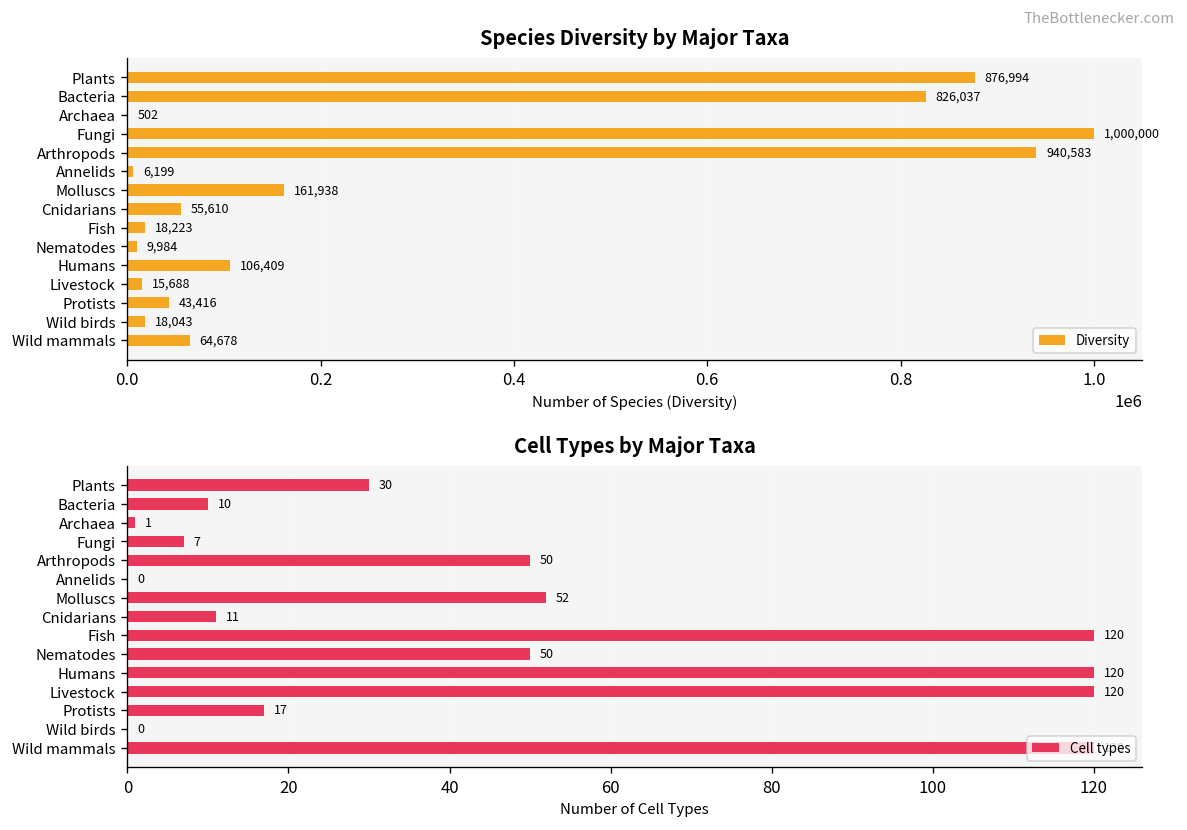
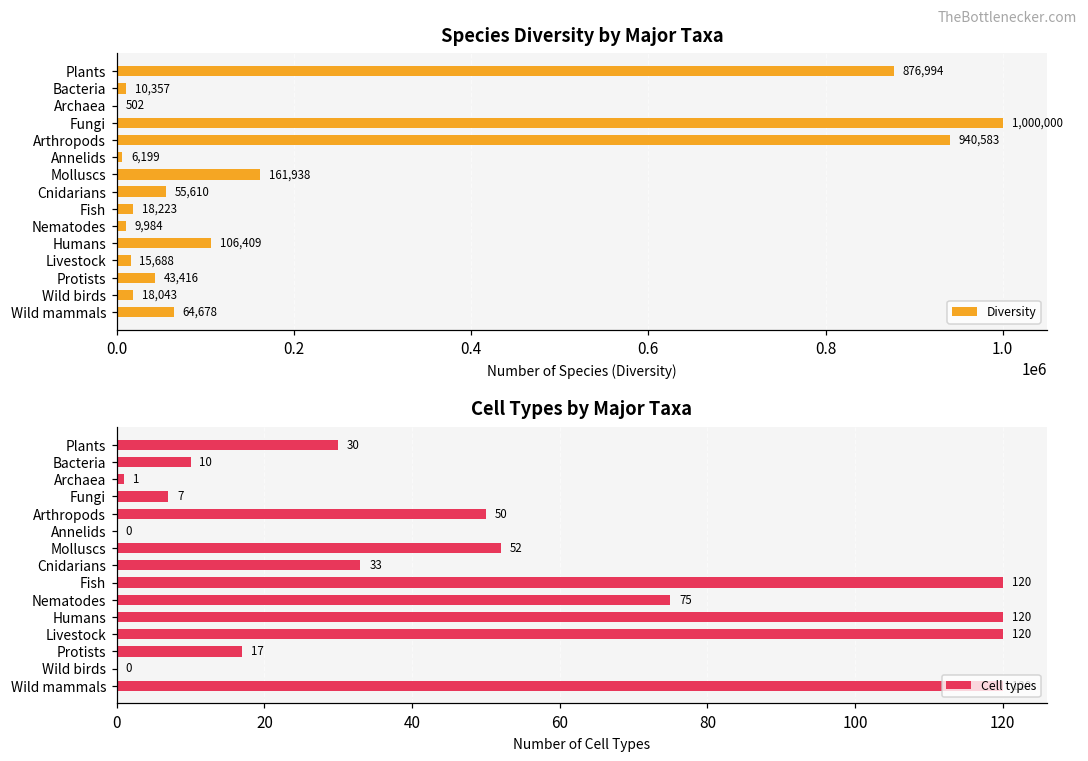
  {
    "Species Diversity by Major Taxa": {
      "Plants": "876,994",
-     "Bacteria": "826,037",
+     "Bacteria": "10,357",
      "Archaea": "502",
      "Fungi": "1,000,000",
      "Arthropods": "940,583",
      "Annelids": "6,199",
      "Molluscs": "161,938",
      "Cnidarians": "55,610",
      "Fish": "18,223",
      "Nematodes": "9,984",
      "Humans": "106,409",
      "Livestock": "15,688",
      "Protists": "43,416",
      "Wild birds": "18,043",
      "Wild mammals": "64,678"
    },
    "Cell Types by Major Taxa": {
      "Plants": "30",
      "Bacteria": "10",
      "Archaea": "1",
      "Fungi": "7",
      "Arthropods": "50",
      "Annelids": "0",
      "Molluscs": "52",
-     "Cnidarians": "11",
+     "Cnidarians": "33",
      "Fish": "120",
-     "Nematodes": "50",
+     "Nematodes": "75",
      "Humans": "120",
      "Livestock": "120",
      "Protists": "17",
      "Wild birds": "0"
    }
  }
